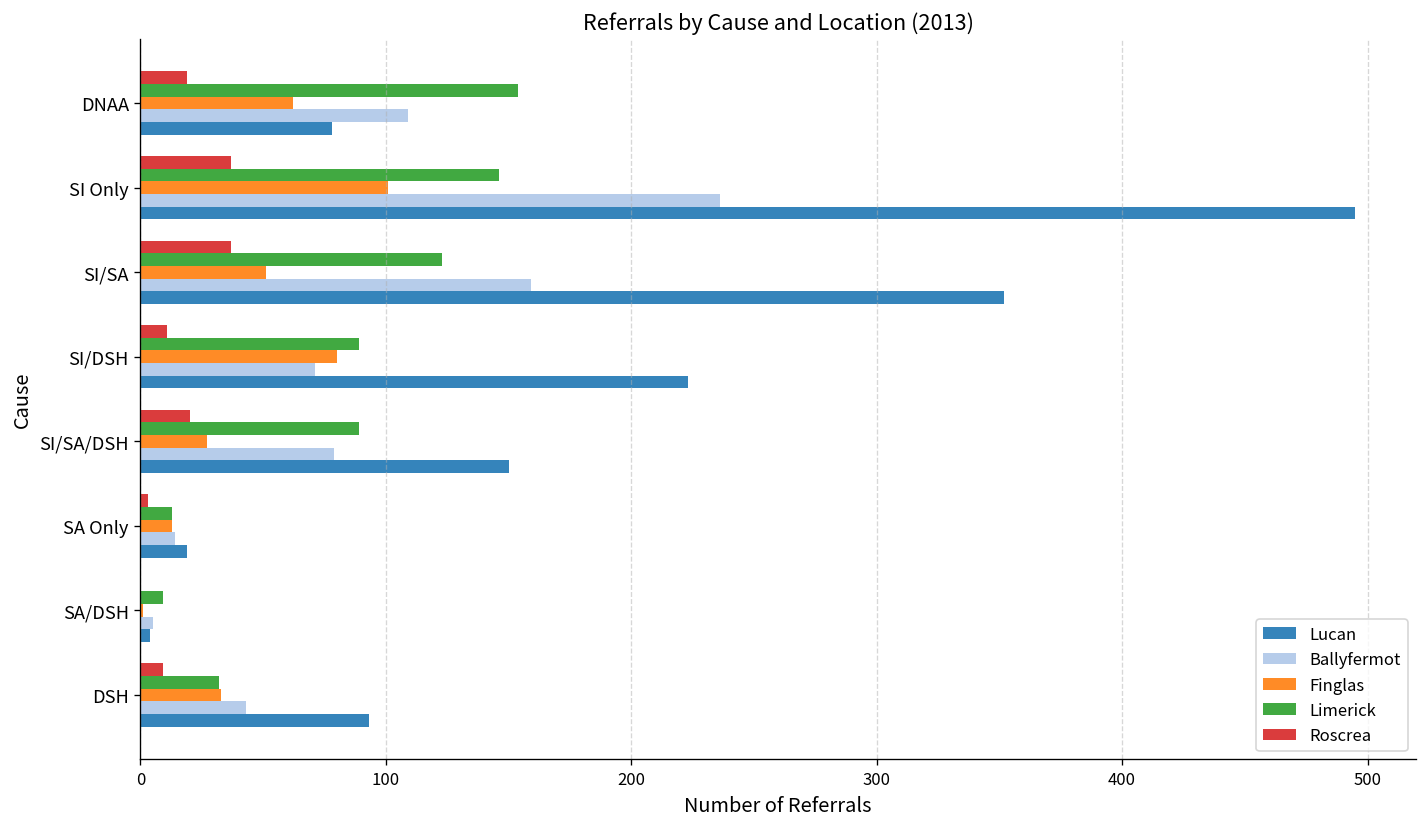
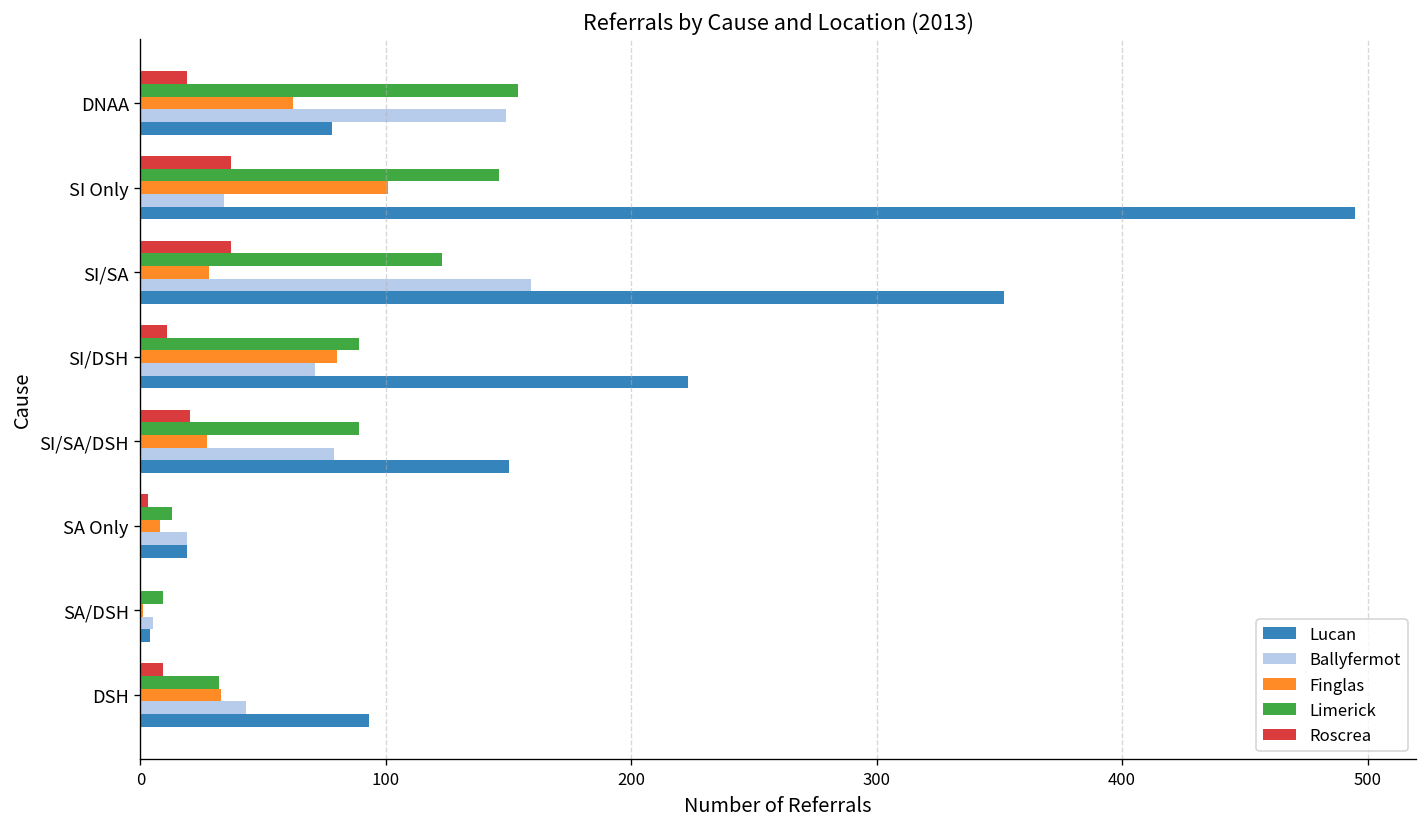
  {
    "Lucan": {
      "DNAA": 78,
      "SI Only": 495,
      "SI/SA": 352,
      "SI/DSH": 223,
      "SI/SA/DSH": 150,
      "SA Only": 19,
      "SA/DSH": 4,
      "DSH": 93
    },
    "Ballyfermot": {
-     "DNAA": 109,
-     "SI Only": 236,
+     "DNAA": 149,
+     "SI Only": 34,
      "SI/SA": 159,
      "SI/DSH": 71,
      "SI/SA/DSH": 79,
-     "SA Only": 14,
+     "SA Only": 19,
      "SA/DSH": 5,
      "DSH": 43
    },
    "Finglas": {
      "DNAA": 62,
      "SI Only": 101,
-     "SI/SA": 51,
+     "SI/SA": 28,
      "SI/DSH": 80,
      "SI/SA/DSH": 27,
-     "SA Only": 13,
+     "SA Only": 8,
      "DSH": 33
    },
    "Limerick": {
      "DNAA": 154,
      "SI Only": 146,
      "SI/SA": 123,
      "SI/DSH": 89,
      "SI/SA/DSH": 89,
      "SA Only": 13,
      "SA/DSH": 9,
      "DSH": 32
    },
    "Roscrea": {
      "DNAA": 19,
      "SI Only": 37,
      "SI/SA": 37,
      "SI/DSH": 11,
      "SI/SA/DSH": 20,
      "SA Only": 3,
      "SA/DSH": 0,
      "DSH": 9
    }
  }
